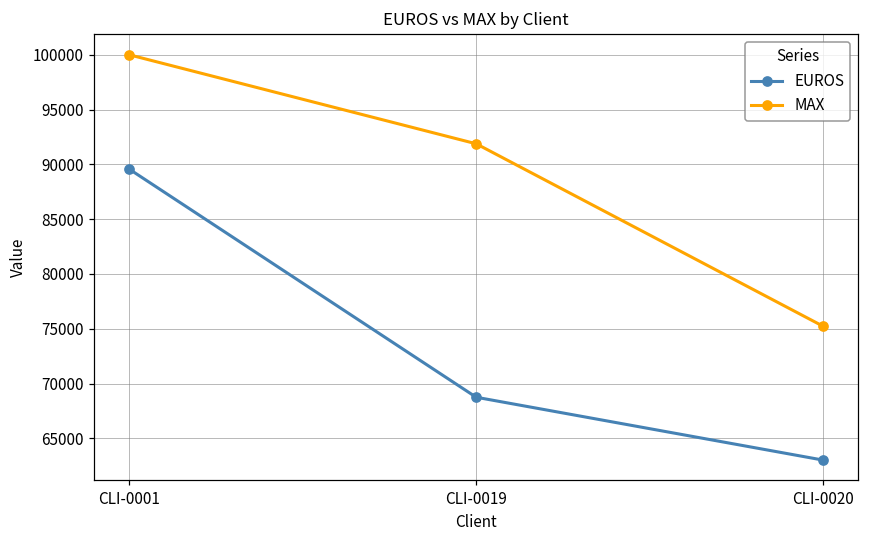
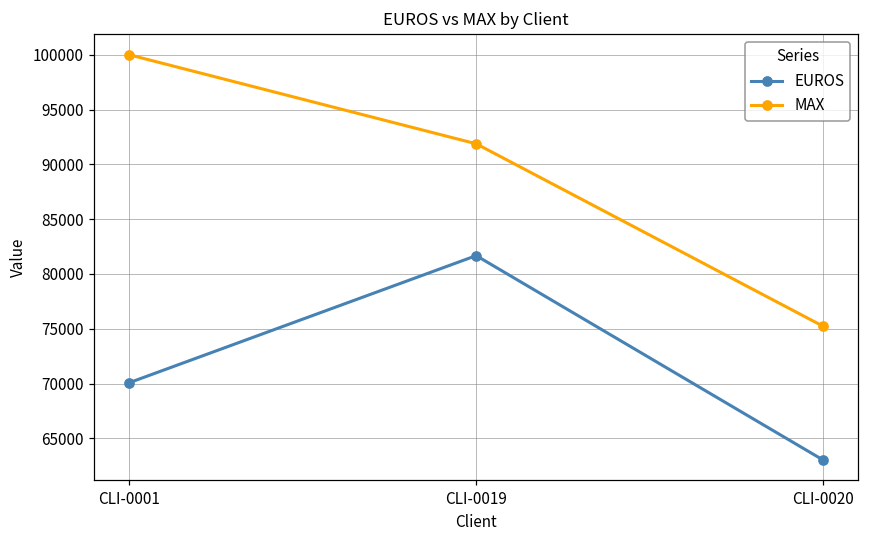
  {
    "EUROS": {
-     "CLI-0001": 90000,
-     "CLI-0019": 69000,
+     "CLI-0001": 70000,
+     "CLI-0019": 82000,
      "CLI-0020": 63000
    },
    "MAX": {
      "CLI-0001": 100000,
      "CLI-0019": 92000,
      "CLI-0020": 75000
    }
  }
